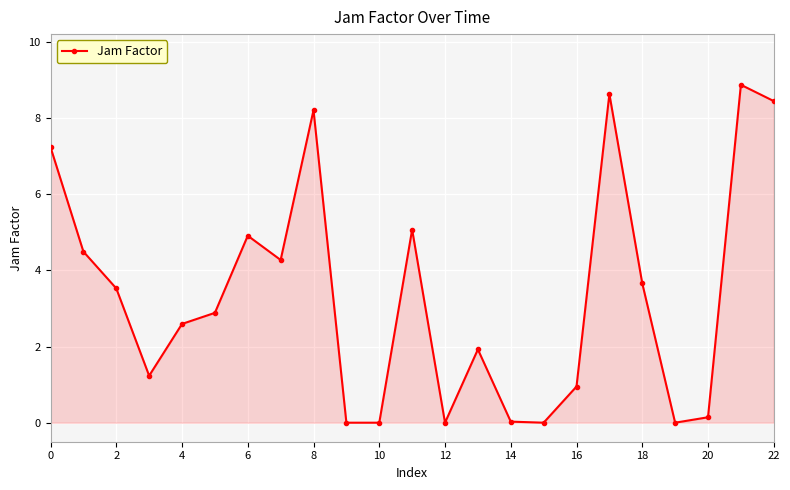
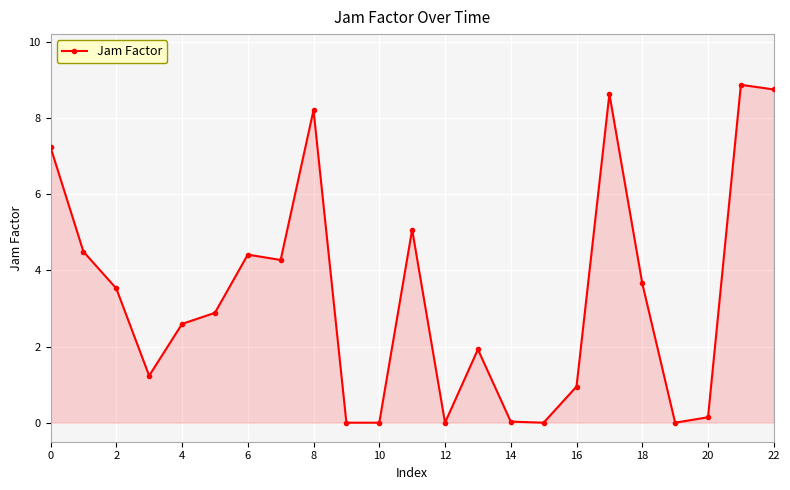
  {
    "0": 7.2,
    "2": 3.5,
    "4": 2.6,
-   "6": 4.9,
+   "6": 4.4,
    "8": 8.2,
    "10": 0.0,
    "12": 0.0,
    "14": 0.0,
    "16": 0.9,
    "18": 3.7,
    "20": 0.1,
-   "22": 8.5
+   "22": 8.8
  }
